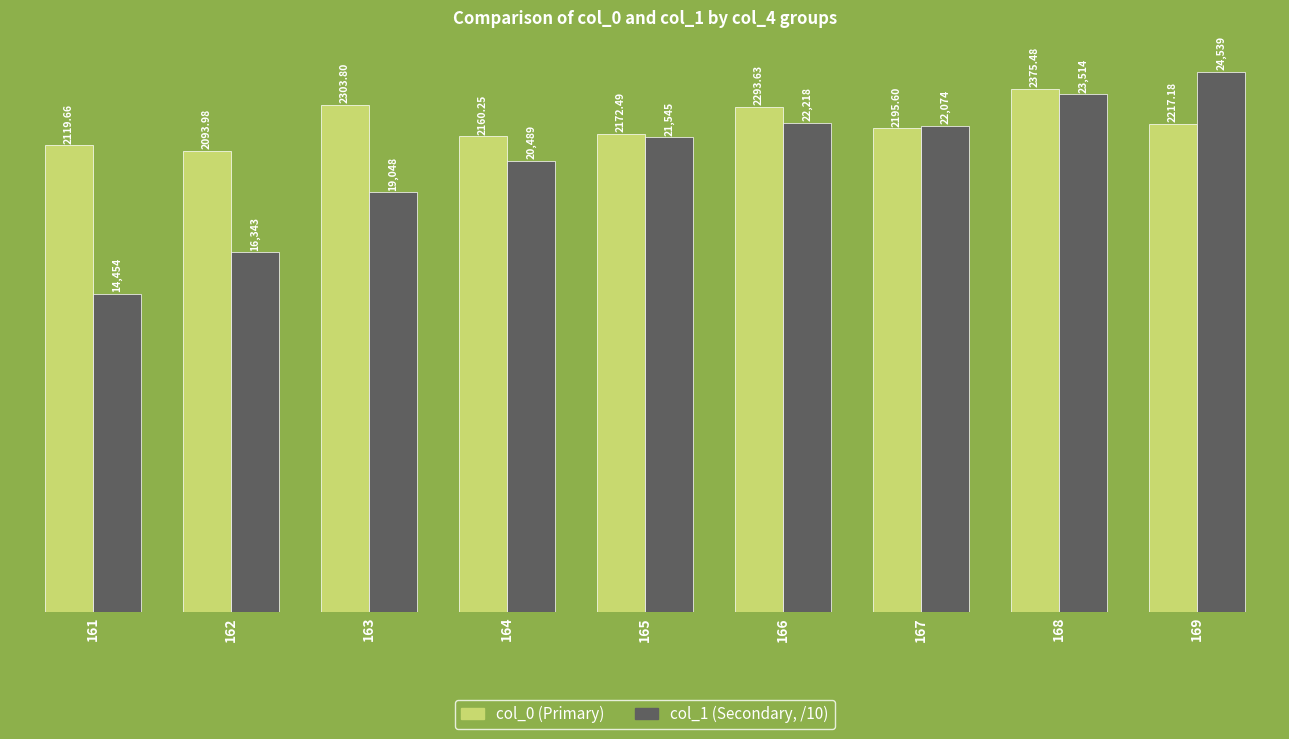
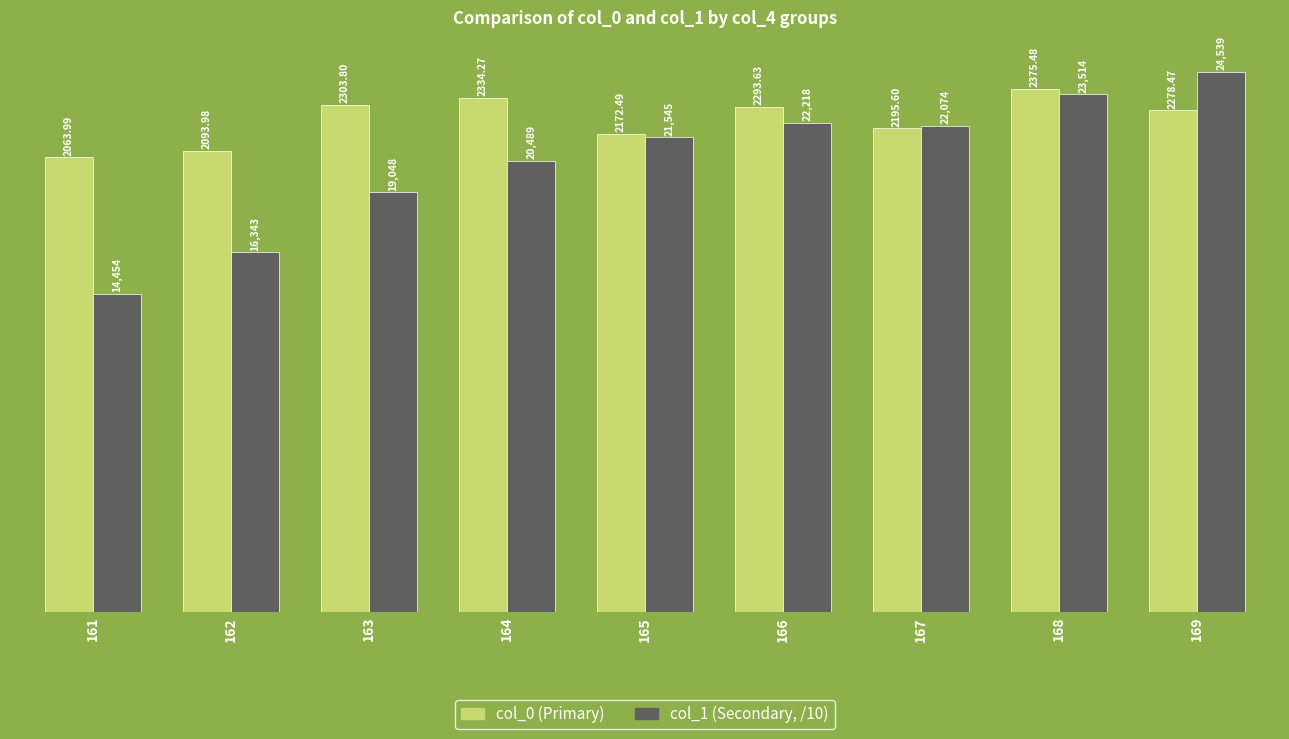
  {
    "col_0 (Primary)": {
-     "161": 2119.66,
+     "161": 2063.99,
      "162": 2093.98,
      "163": 2303.80,
-     "164": 2160.25,
+     "164": 2334.27,
      "165": 2172.49,
      "166": 2293.63,
      "167": 2195.60,
      "168": 2375.48,
-     "169": 2217.18
+     "169": 2278.47
    }
  }
